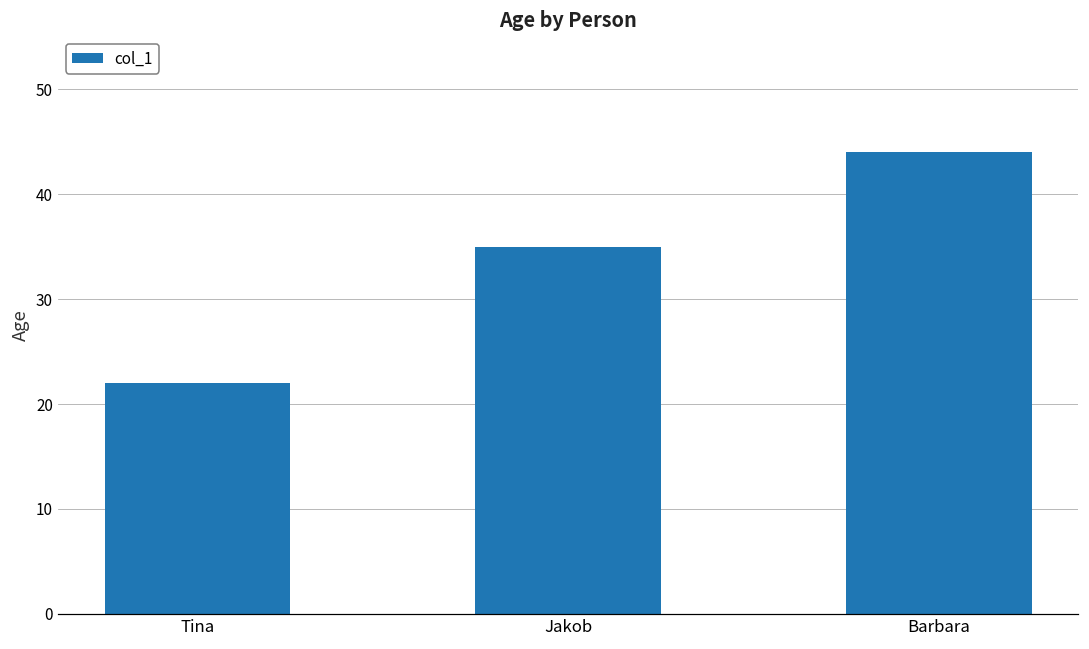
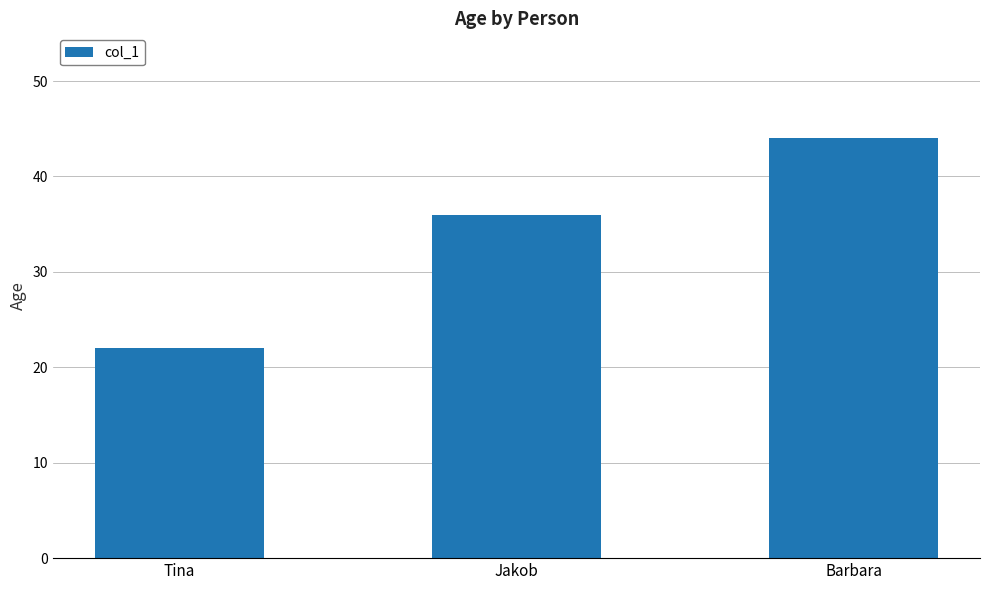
  {
    "Tina": 22,
-   "Jakob": 35,
+   "Jakob": 36,
    "Barbara": 44
  }
